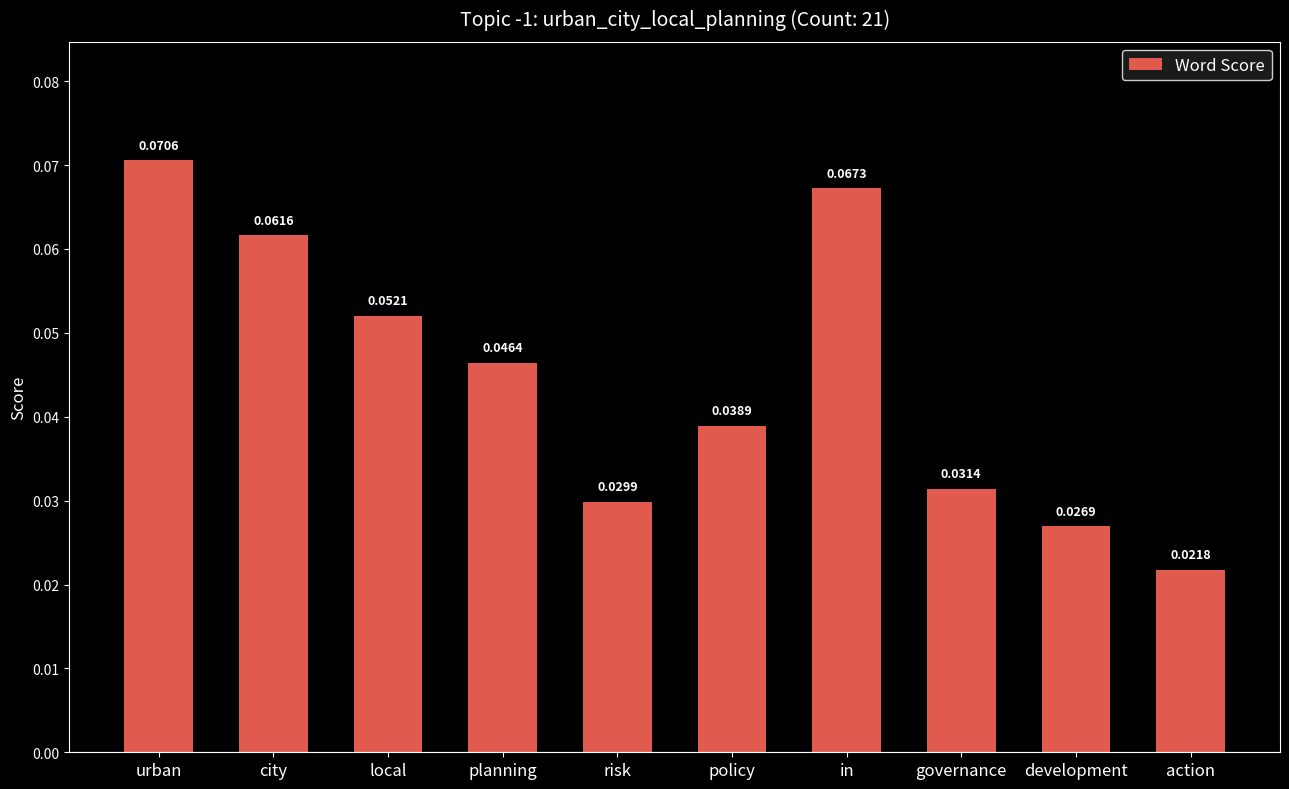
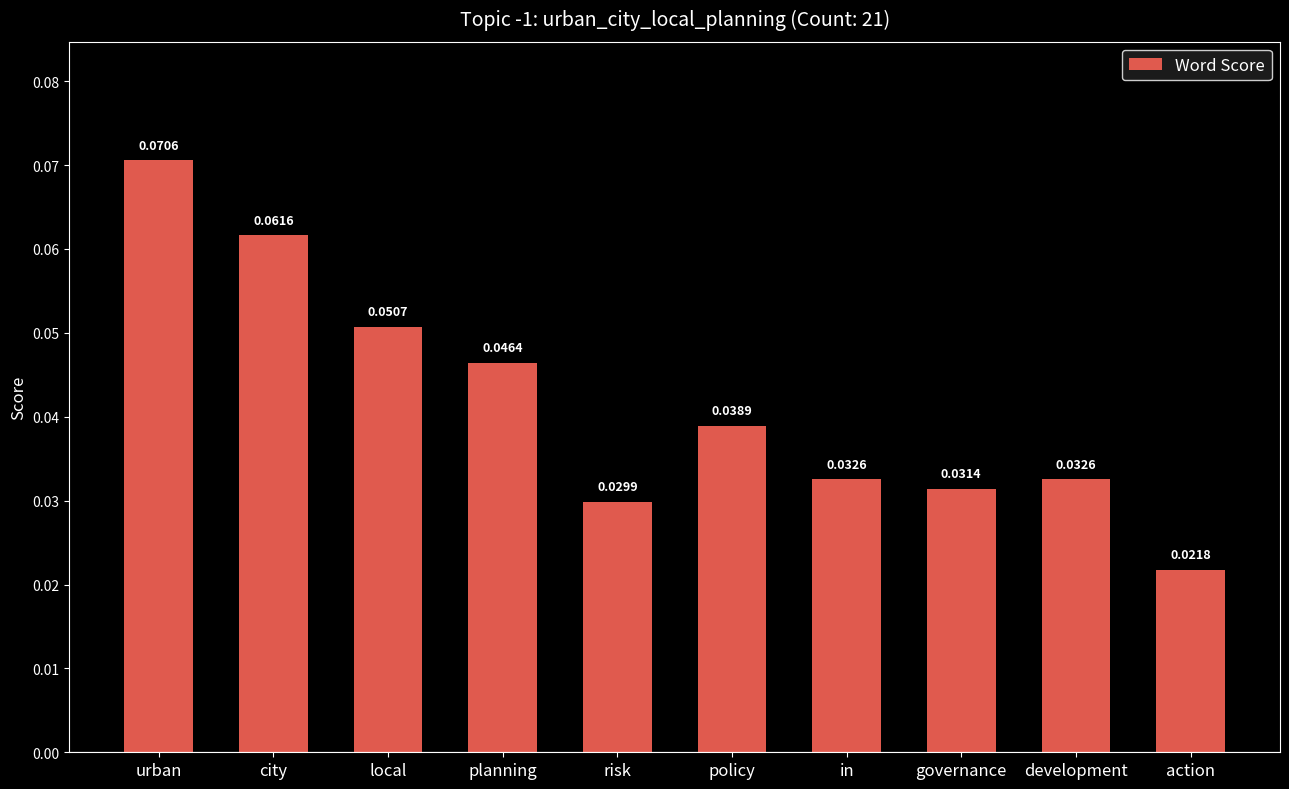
  {
    "urban": 0.0706,
    "city": 0.0616,
-   "local": 0.0521,
+   "local": 0.0507,
    "planning": 0.0464,
    "risk": 0.0299,
    "policy": 0.0389,
-   "in": 0.0673,
+   "in": 0.0326,
    "governance": 0.0314,
-   "development": 0.0269,
+   "development": 0.0326,
    "action": 0.0218
  }
